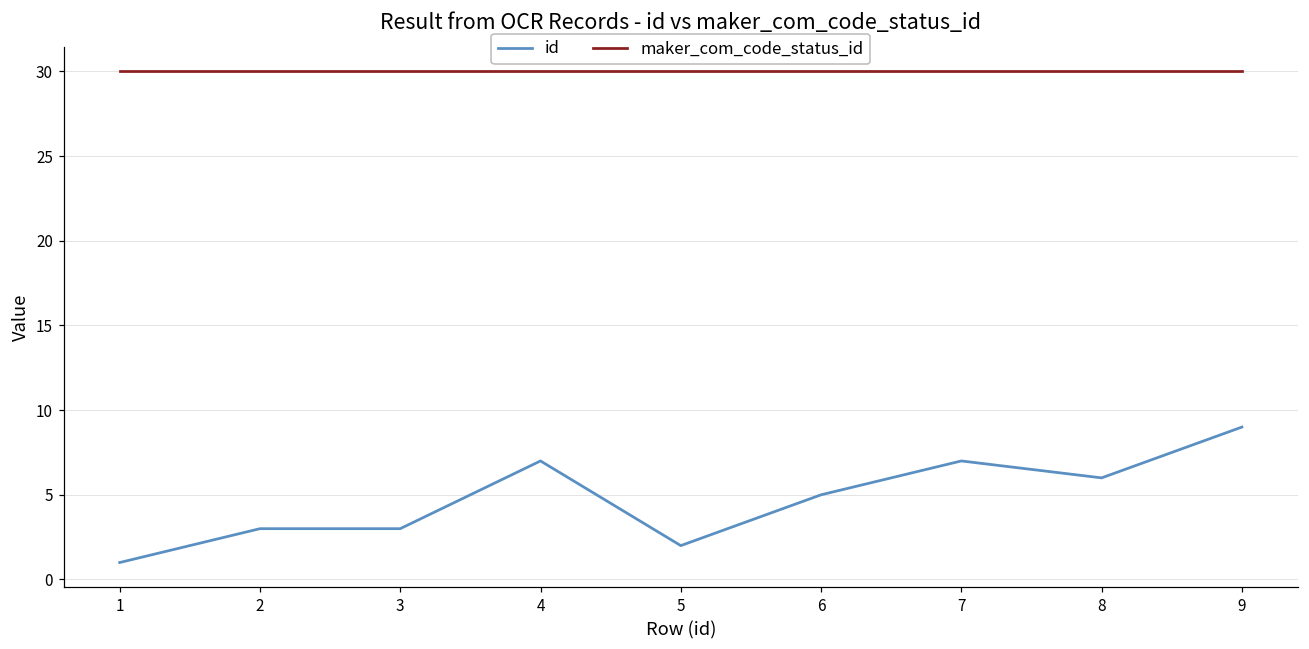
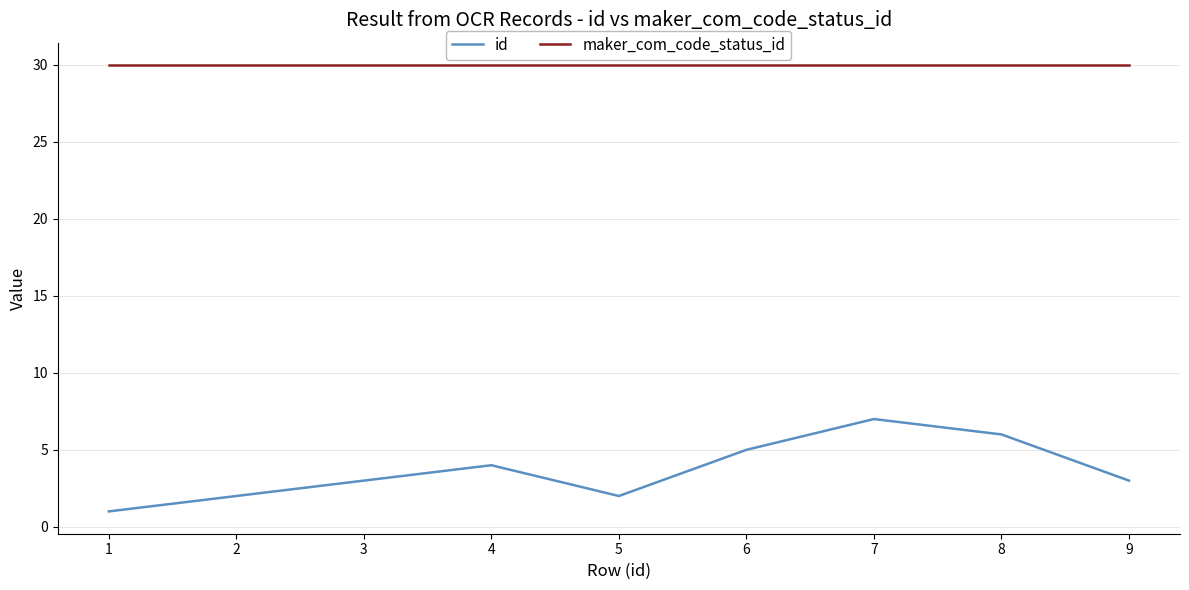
  {
    "id": {
      "1": 1,
-     "2": 3,
+     "2": 2,
      "3": 3,
-     "4": 7,
+     "4": 4,
      "5": 2,
      "6": 5,
      "7": 7,
      "8": 6,
-     "9": 9
+     "9": 3
    },
    "maker_com_code_status_id": {
      "1": 30,
      "2": 30,
      "3": 30,
      "4": 30,
      "5": 30,
      "6": 30,
      "7": 30,
      "8": 30,
      "9": 30
    }
  }
